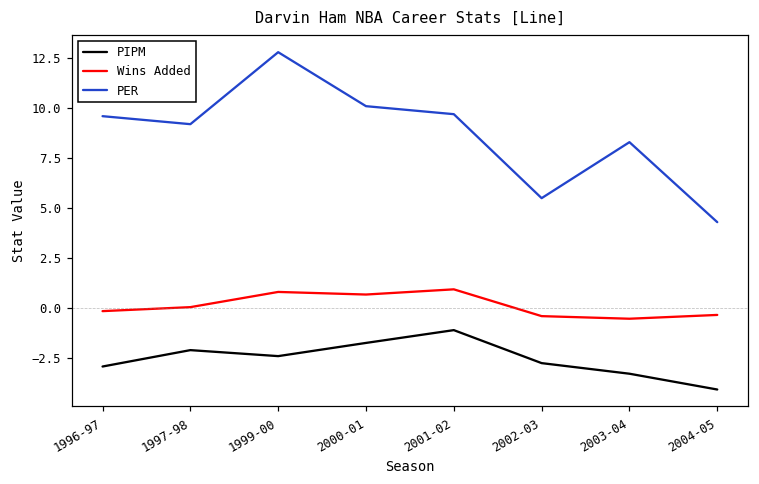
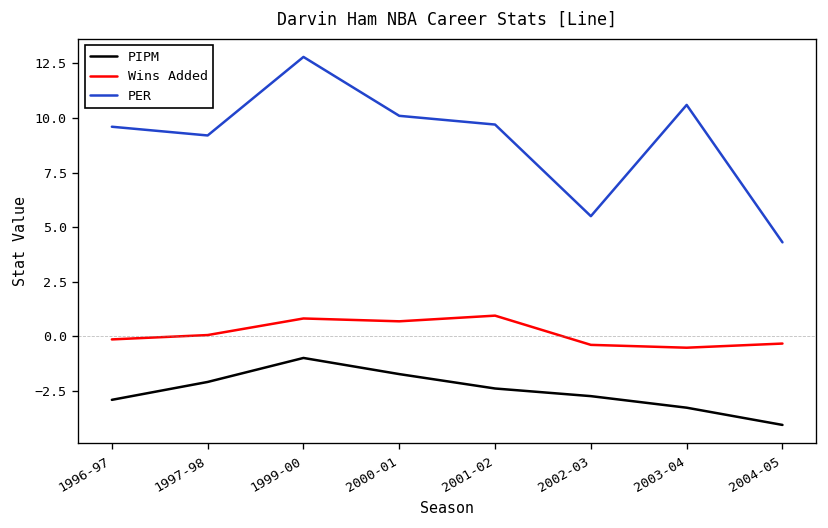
  {
    "PIPM": {
      "1996-97": -2.9,
      "1997-98": -2.1,
-     "1999-00": -2.4,
+     "1999-00": -1.0,
      "2000-01": -1.7,
-     "2001-02": -1.1,
+     "2001-02": -2.4,
      "2002-03": -2.8,
      "2003-04": -3.3,
      "2004-05": -4.1
    },
    "Wins Added": {
      "1996-97": -0.2,
      "1997-98": 0.1,
      "1999-00": 0.8,
      "2000-01": 0.7,
      "2001-02": 0.9,
      "2002-03": -0.4,
      "2003-04": -0.5,
      "2004-05": -0.3
    },
    "PER": {
      "1996-97": 9.6,
      "1997-98": 9.2,
      "1999-00": 12.8,
      "2000-01": 10.1,
      "2001-02": 9.7,
      "2002-03": 5.5,
-     "2003-04": 8.3,
+     "2003-04": 10.6,
      "2004-05": 4.3
    }
  }
